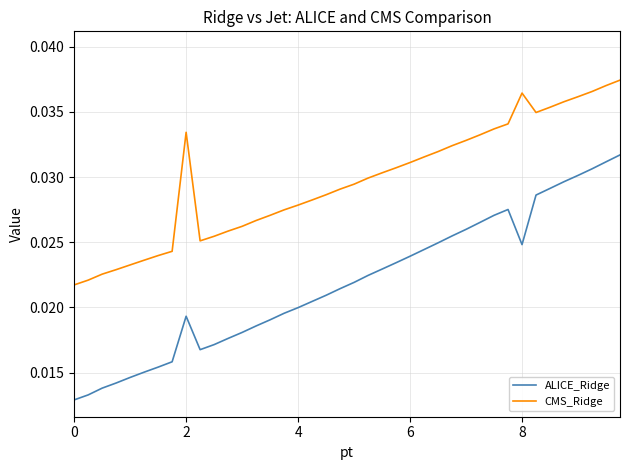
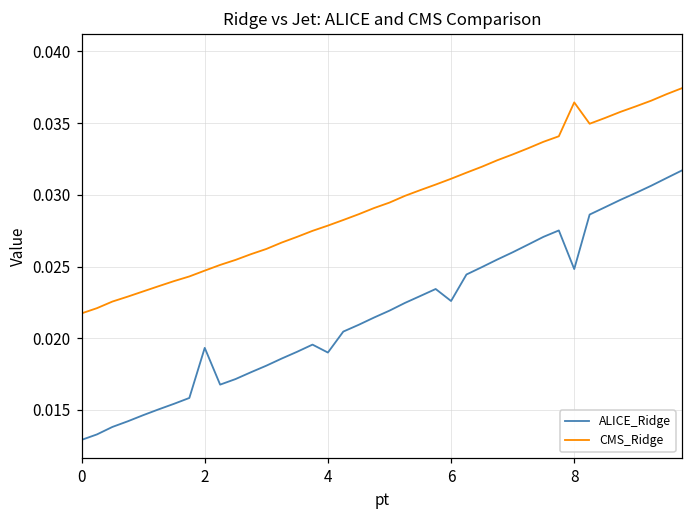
  {
    "ALICE_Ridge": {
      "0": 0.0129,
      "2": 0.0193,
-     "4": 0.0200,
-     "6": 0.0239,
+     "4": 0.0190,
+     "6": 0.0226,
      "8": 0.0248
    },
    "CMS_Ridge": {
      "0": 0.0217,
-     "2": 0.0334,
+     "2": 0.0247,
      "4": 0.0279,
      "6": 0.0311,
      "8": 0.0364
    }
  }
